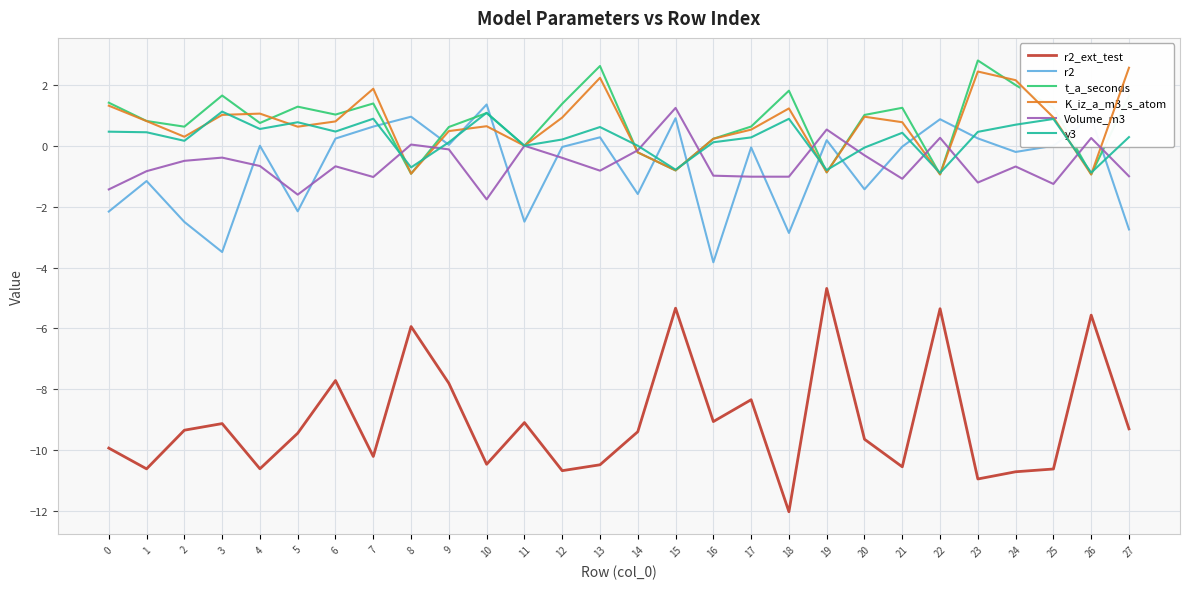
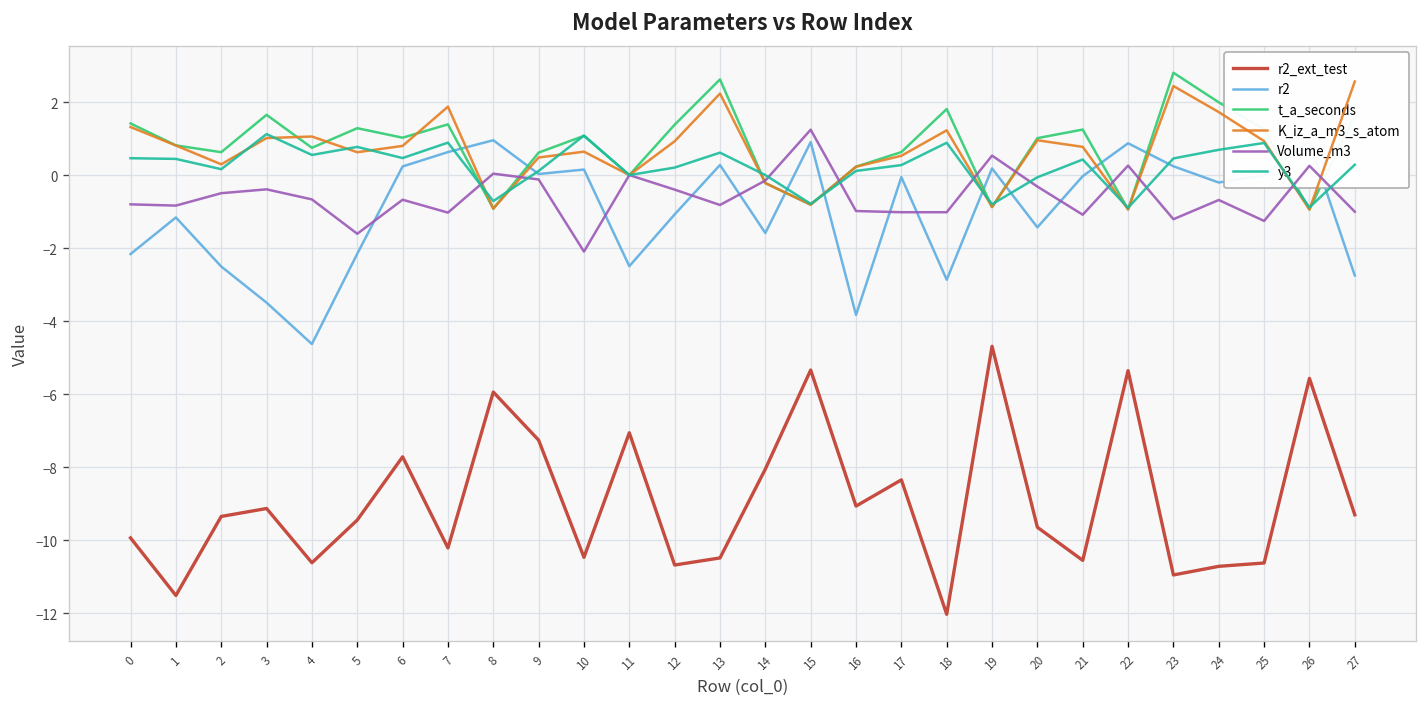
  {
    "r2_ext_test": {
      "0": -9.9,
-     "1": -10.6,
+     "1": -11.5,
      "2": -9.3,
      "3": -9.1,
      "4": -10.6,
      "5": -9.4,
      "6": -7.7,
      "7": -10.2,
      "8": -5.9,
-     "9": -7.8,
+     "9": -7.3,
      "10": -10.5,
-     "11": -9.1,
+     "11": -7.1,
      "12": -10.7,
      "13": -10.5,
-     "14": -9.4,
+     "14": -8.0,
      "15": -5.3,
      "16": -9.1,
      "17": -8.3,
      "18": -12.0,
      "19": -4.7,
      "20": -9.6,
      "21": -10.5,
      "22": -5.4,
      "23": -10.9,
      "24": -10.7,
      "25": -10.6,
      "26": -5.6,
      "27": -9.3
    },
    "r2": {
      "0": -2.2,
      "1": -1.2,
      "2": -2.5,
      "3": -3.5,
-     "4": 0.0,
+     "4": -4.6,
      "5": -2.2,
      "6": 0.2,
      "7": 0.6,
      "8": 1.0,
-     "10": 1.4,
+     "10": 0.2,
      "11": -2.5,
-     "12": 0.0,
+     "12": -1.1,
      "13": 0.3,
      "14": -1.6,
      "15": 0.9,
      "16": -3.8,
      "17": -0.1,
      "18": -2.9,
      "19": 0.2,
      "20": -1.4,
      "21": 0.0,
      "22": 0.9,
      "23": 0.2,
      "24": -0.2,
      "27": -2.7
    },
    "K_iz_a_m3_s_atom": {
      "0": 1.3,
      "2": 0.3,
      "3": 1.0,
      "4": 1.1,
      "5": 0.6,
      "6": 0.8,
      "7": 1.9,
      "9": 0.5,
      "10": 0.6,
      "12": 0.9,
      "13": 2.2,
      "17": 0.5,
      "18": 1.2,
      "21": 0.8,
      "23": 2.4,
-     "24": 2.2
+     "24": 1.7
    },
    "Volume_m3": {
-     "0": -1.4,
+     "0": -0.8,
      "1": -0.8,
      "2": -0.5,
      "3": -0.4,
      "4": -0.7,
      "5": -1.6,
      "6": -0.7,
      "7": -1.0,
      "8": 0.0,
      "9": -0.1,
-     "10": -1.8,
+     "10": -2.1,
      "12": -0.4,
      "13": -0.8,
      "15": 1.2,
      "16": -1.0,
      "17": -1.0,
      "18": -1.0,
      "19": 0.5,
      "20": -0.3,
      "21": -1.1,
      "22": 0.3,
      "23": -1.2,
      "24": -0.7,
      "25": -1.3,
      "27": -1.0
    }
  }
